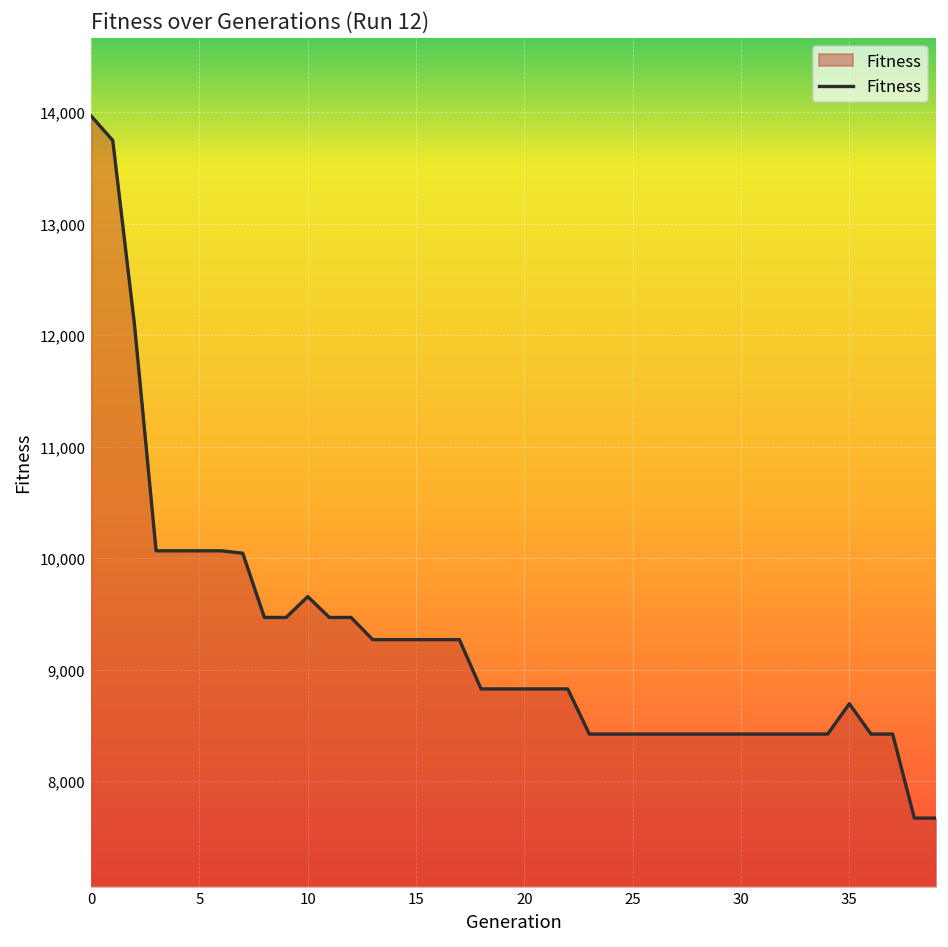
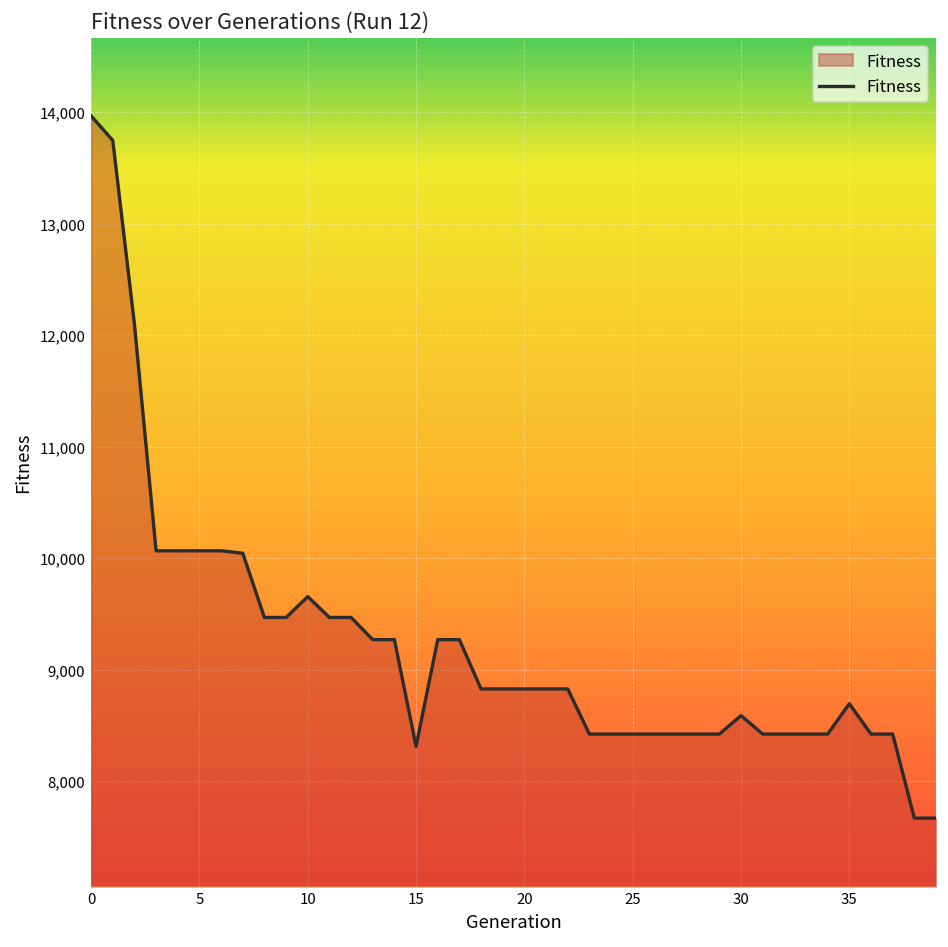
  {
    "0": "14,000",
    "5": "10,100",
    "10": "9,700",
-   "15": "9,300",
+   "15": "8,300",
    "20": "8,800",
    "25": "8,400",
-   "30": "8,400",
+   "30": "8,600",
    "35": "8,700"
  }
